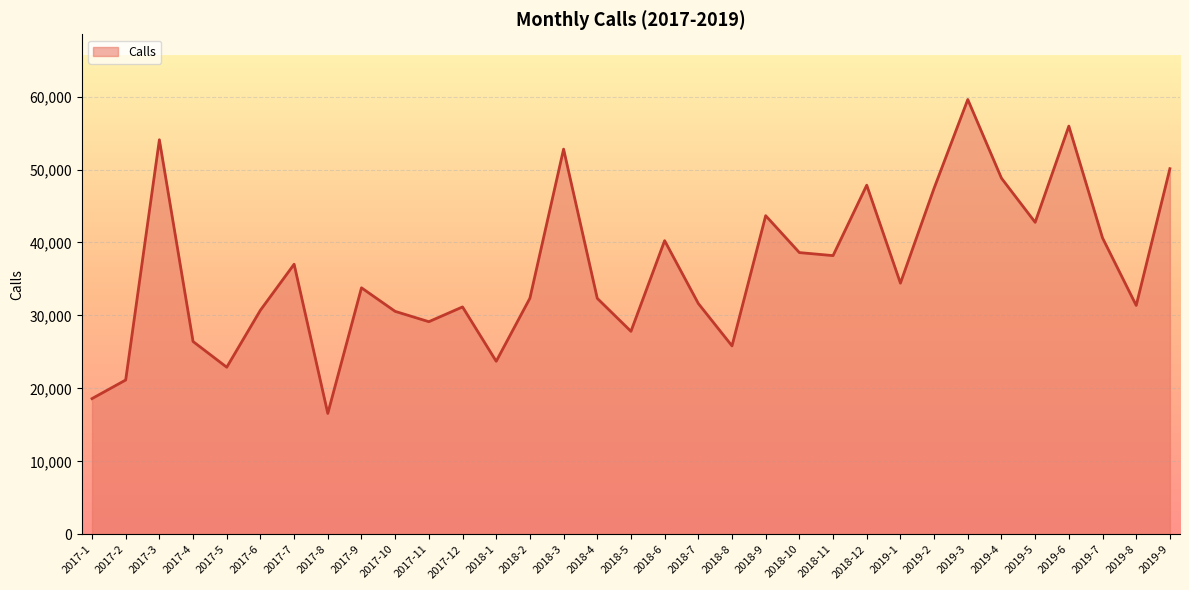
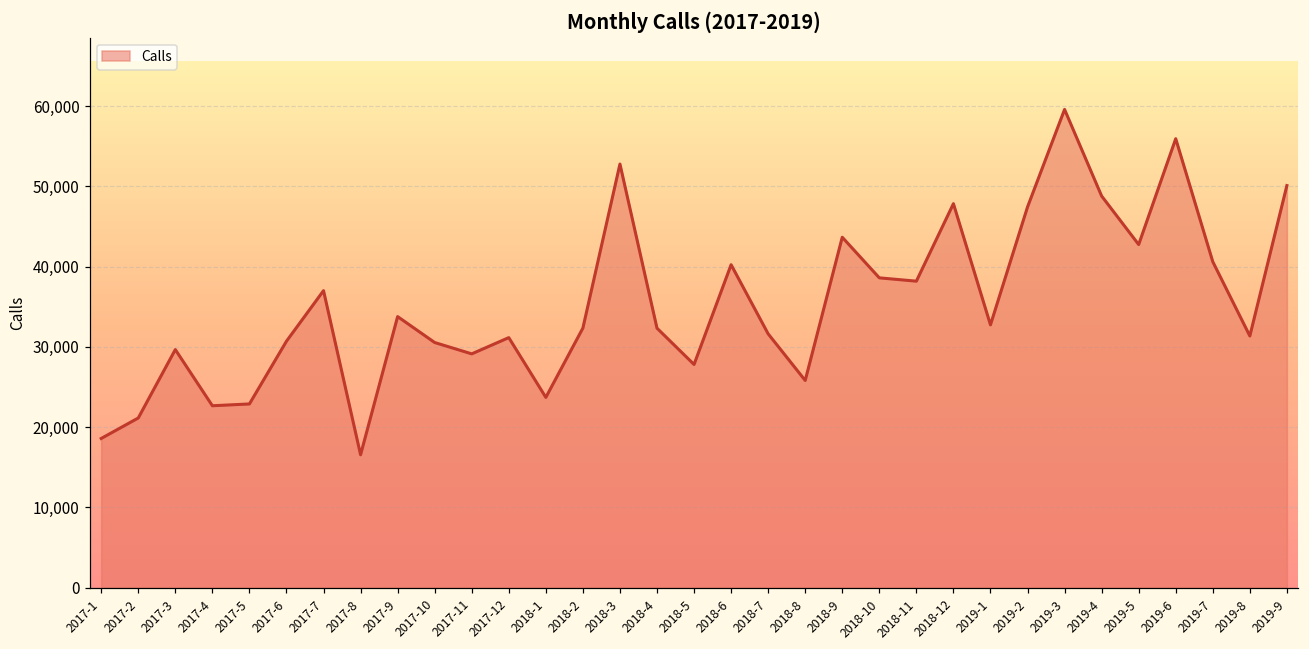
  {
    "2017-1": "19,000",
    "2017-2": "21,000",
-   "2017-3": "54,000",
-   "2017-4": "26,000",
+   "2017-3": "30,000",
+   "2017-4": "23,000",
    "2017-5": "23,000",
    "2017-6": "31,000",
    "2017-7": "37,000",
    "2017-8": "17,000",
    "2017-9": "34,000",
    "2017-10": "31,000",
    "2017-11": "29,000",
    "2017-12": "31,000",
    "2018-1": "24,000",
    "2018-2": "32,000",
    "2018-3": "53,000",
    "2018-4": "32,000",
    "2018-5": "28,000",
    "2018-6": "40,000",
    "2018-7": "32,000",
    "2018-8": "26,000",
    "2018-9": "44,000",
    "2018-10": "39,000",
    "2018-11": "38,000",
    "2018-12": "48,000",
-   "2019-1": "34,000",
+   "2019-1": "33,000",
    "2019-2": "47,000",
    "2019-3": "60,000",
    "2019-4": "49,000",
    "2019-5": "43,000",
    "2019-6": "56,000",
    "2019-7": "41,000",
    "2019-8": "31,000",
    "2019-9": "50,000"
  }
